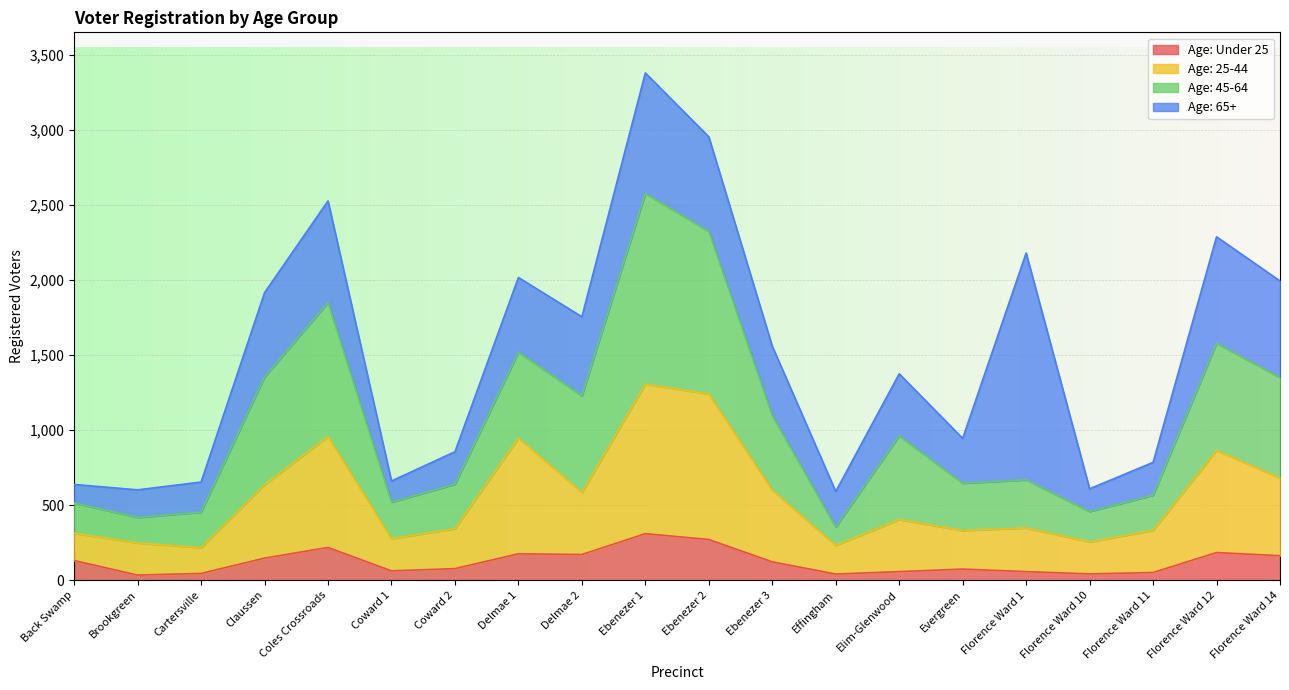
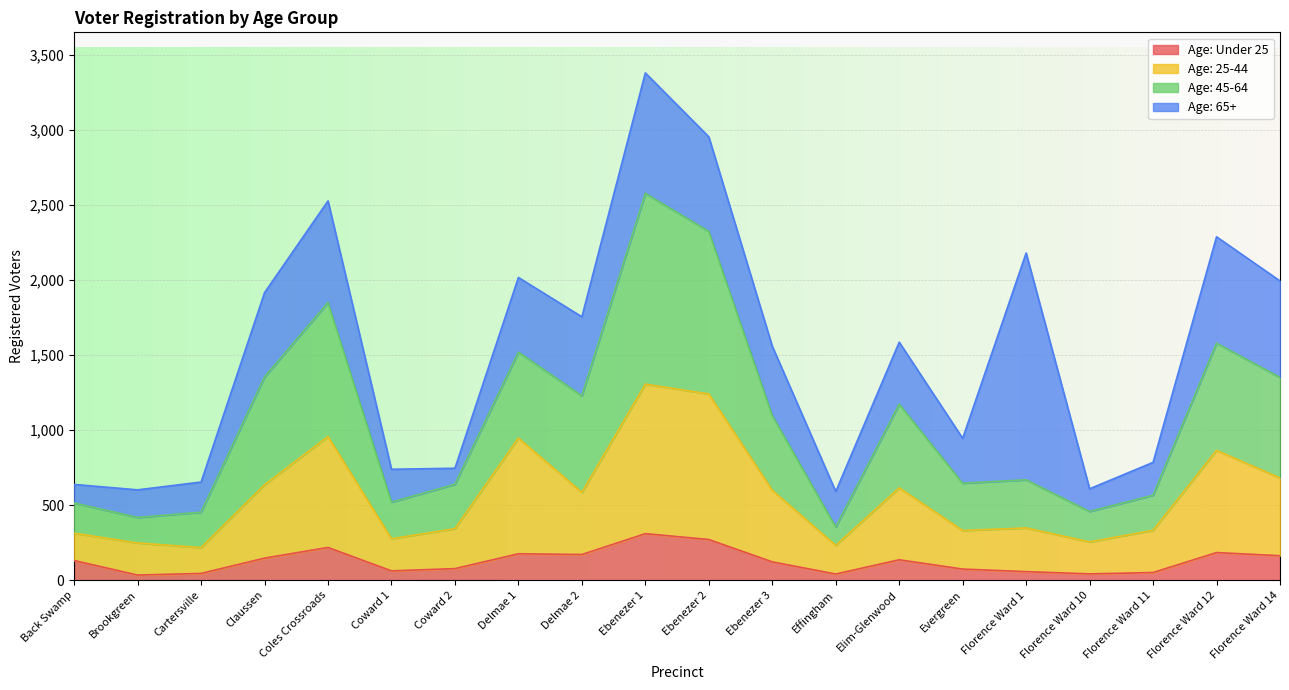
  {
    "Age: Under 25": {
      "Back Swamp": "130",
      "Brookgreen": "30",
      "Cartersville": "50",
      "Claussen": "150",
      "Coles Crossroads": "220",
      "Coward 1": "60",
      "Coward 2": "80",
      "Delmae 1": "180",
      "Delmae 2": "170",
      "Ebenezer 1": "310",
      "Ebenezer 2": "270",
      "Ebenezer 3": "120",
      "Effingham": "40",
-     "Elim-Glenwood": "60",
+     "Elim-Glenwood": "140",
      "Evergreen": "70",
      "Florence Ward 1": "60",
      "Florence Ward 10": "40",
      "Florence Ward 11": "50",
      "Florence Ward 12": "180",
      "Florence Ward 14": "160"
    },
    "Age: 25-44": {
      "Back Swamp": "180",
      "Brookgreen": "210",
      "Cartersville": "170",
      "Claussen": "490",
      "Coles Crossroads": "740",
      "Coward 1": "210",
      "Coward 2": "270",
      "Delmae 1": "770",
      "Delmae 2": "410",
      "Ebenezer 1": "1,000",
      "Ebenezer 2": "970",
      "Ebenezer 3": "480",
      "Effingham": "190",
-     "Elim-Glenwood": "350",
+     "Elim-Glenwood": "480",
      "Evergreen": "260",
      "Florence Ward 1": "290",
      "Florence Ward 10": "210",
      "Florence Ward 11": "280",
      "Florence Ward 12": "680",
      "Florence Ward 14": "520"
    },
    "Age: 45-64": {
      "Back Swamp": "200",
      "Brookgreen": "170",
      "Cartersville": "240",
      "Claussen": "720",
      "Coles Crossroads": "890",
      "Coward 1": "240",
      "Coward 2": "300",
      "Delmae 1": "570",
      "Delmae 2": "640",
      "Ebenezer 1": "1,270",
      "Ebenezer 2": "1,080",
      "Ebenezer 3": "500",
      "Effingham": "120",
      "Elim-Glenwood": "560",
      "Evergreen": "320",
      "Florence Ward 1": "320",
      "Florence Ward 10": "200",
      "Florence Ward 11": "230",
      "Florence Ward 12": "710",
      "Florence Ward 14": "670"
    },
    "Age: 65+": {
      "Back Swamp": "120",
      "Brookgreen": "180",
      "Cartersville": "200",
      "Claussen": "560",
      "Coles Crossroads": "680",
-     "Coward 1": "140",
-     "Coward 2": "220",
+     "Coward 1": "220",
+     "Coward 2": "110",
      "Delmae 1": "500",
      "Delmae 2": "530",
      "Ebenezer 1": "800",
      "Ebenezer 2": "630",
      "Ebenezer 3": "460",
      "Effingham": "240",
      "Elim-Glenwood": "410",
      "Evergreen": "300",
      "Florence Ward 1": "1,510",
      "Florence Ward 10": "150",
      "Florence Ward 11": "220",
      "Florence Ward 12": "710",
      "Florence Ward 14": "640"
    }
  }
